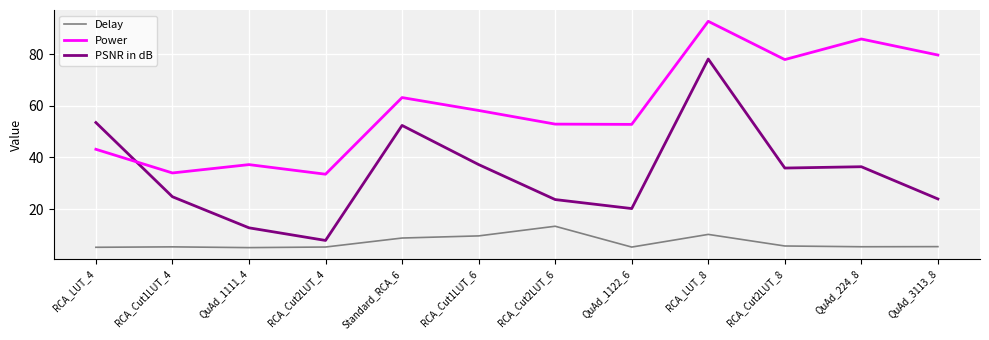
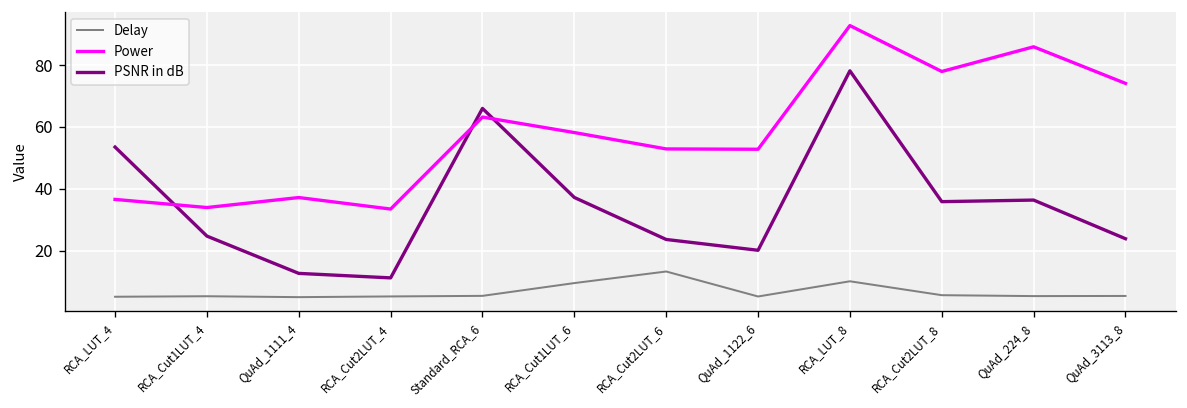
  {
    "Delay": {
      "RCA_LUT_4": 5,
      "RCA_Cut1LUT_4": 5,
      "QuAd_1111_4": 5,
      "RCA_Cut2LUT_4": 5,
-     "Standard_RCA_6": 9,
+     "Standard_RCA_6": 5,
      "RCA_Cut1LUT_6": 10,
      "RCA_Cut2LUT_6": 13,
      "QuAd_1122_6": 5,
      "RCA_LUT_8": 10,
      "RCA_Cut2LUT_8": 6,
      "QuAd_224_8": 5,
      "QuAd_3113_8": 5
    },
    "Power": {
-     "RCA_LUT_4": 43,
+     "RCA_LUT_4": 37,
      "RCA_Cut1LUT_4": 34,
      "QuAd_1111_4": 37,
      "RCA_Cut2LUT_4": 34,
      "Standard_RCA_6": 63,
      "RCA_Cut1LUT_6": 58,
      "RCA_Cut2LUT_6": 53,
      "QuAd_1122_6": 53,
      "RCA_LUT_8": 93,
      "RCA_Cut2LUT_8": 78,
      "QuAd_224_8": 86,
-     "QuAd_3113_8": 80
+     "QuAd_3113_8": 74
    },
    "PSNR in dB": {
      "RCA_LUT_4": 54,
      "RCA_Cut1LUT_4": 25,
      "QuAd_1111_4": 13,
-     "RCA_Cut2LUT_4": 8,
-     "Standard_RCA_6": 52,
+     "RCA_Cut2LUT_4": 11,
+     "Standard_RCA_6": 66,
      "RCA_Cut1LUT_6": 37,
      "RCA_Cut2LUT_6": 24,
      "QuAd_1122_6": 20,
      "RCA_LUT_8": 78,
      "RCA_Cut2LUT_8": 36,
      "QuAd_224_8": 36,
      "QuAd_3113_8": 24
    }
  }
